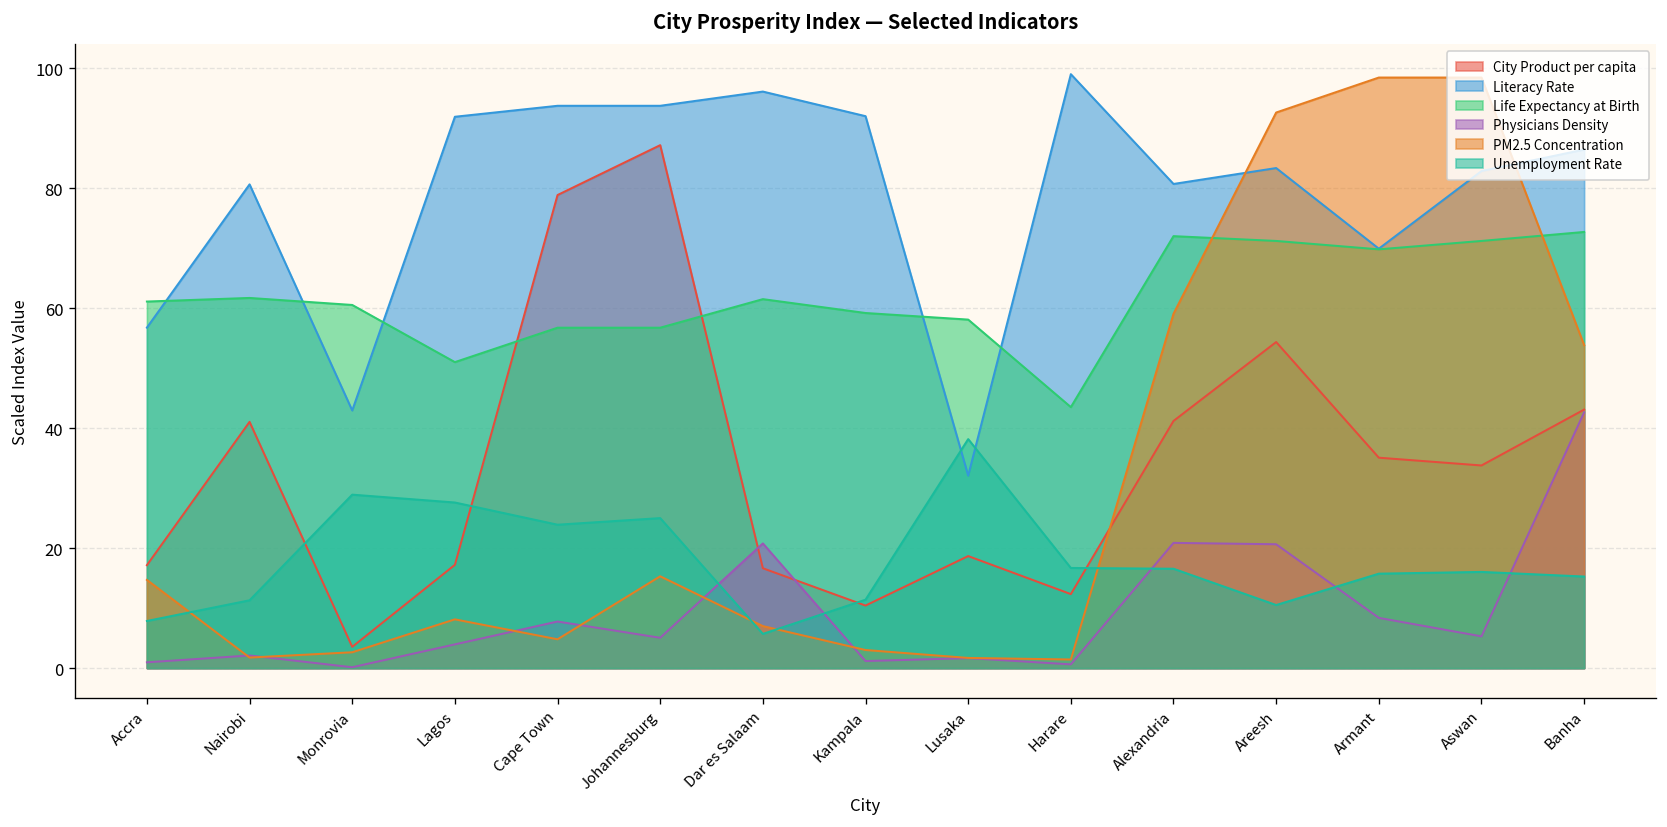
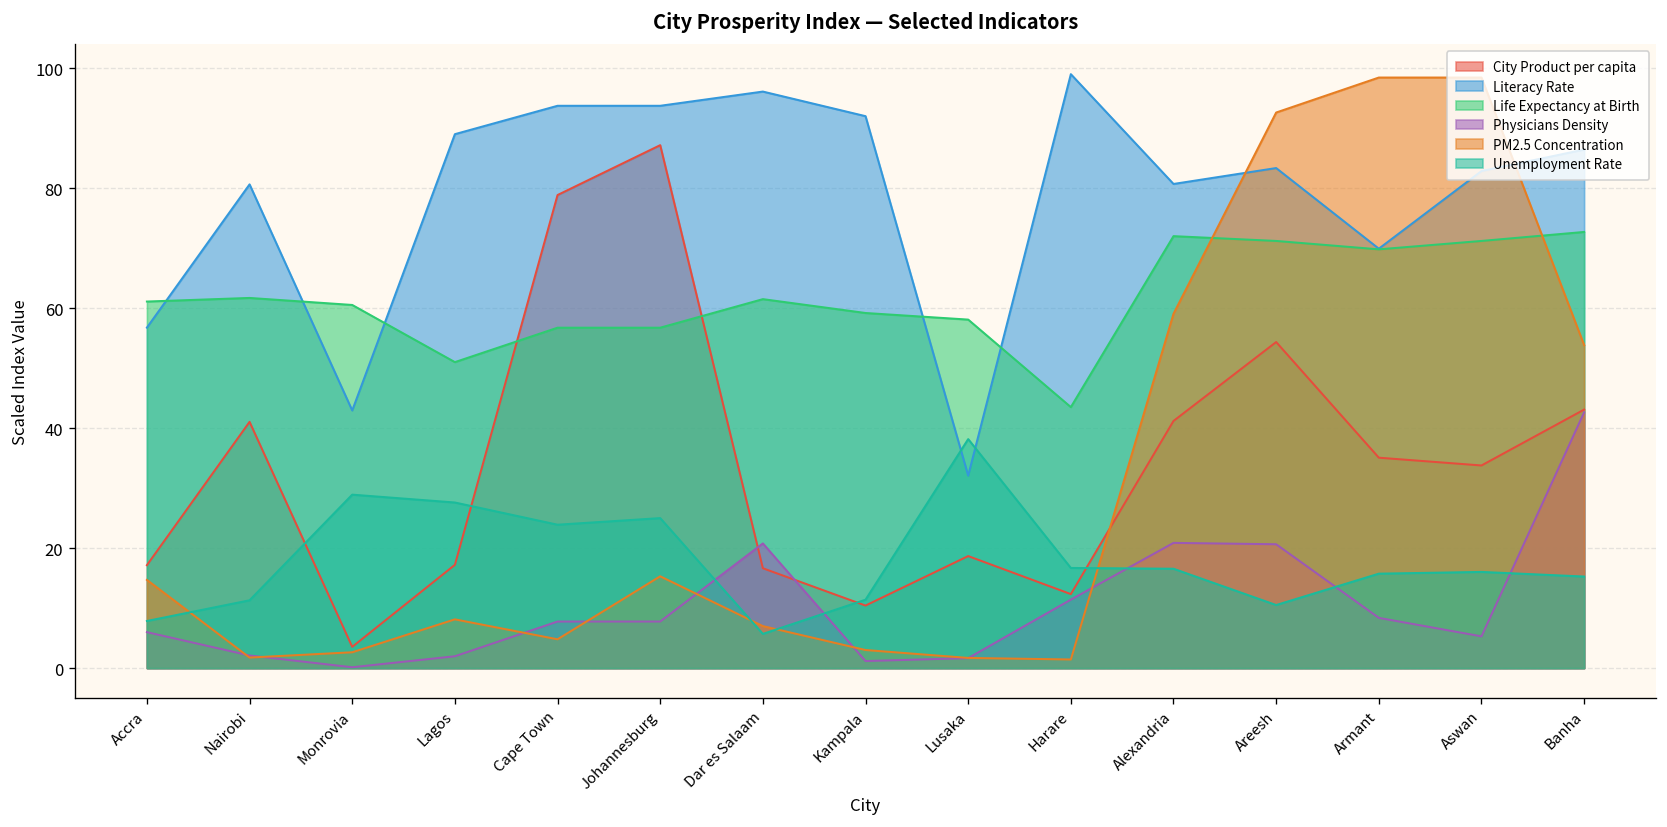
  {
    "Literacy Rate": {
      "Accra": 57,
      "Nairobi": 81,
      "Monrovia": 43,
-     "Lagos": 92,
+     "Lagos": 89,
      "Cape Town": 94,
      "Johannesburg": 94,
      "Dar es Salaam": 96,
      "Kampala": 92,
      "Lusaka": 32,
      "Harare": 99,
      "Alexandria": 81,
      "Areesh": 83,
      "Aswan": 83
    },
    "Physicians Density": {
-     "Accra": 1,
+     "Accra": 6,
      "Monrovia": 0,
-     "Lagos": 4,
+     "Lagos": 2,
      "Cape Town": 8,
-     "Johannesburg": 5,
+     "Johannesburg": 8,
      "Dar es Salaam": 21,
      "Kampala": 1,
-     "Harare": 1,
+     "Harare": 11,
      "Alexandria": 21,
      "Areesh": 21,
      "Armant": 8,
      "Aswan": 5
    }
  }
